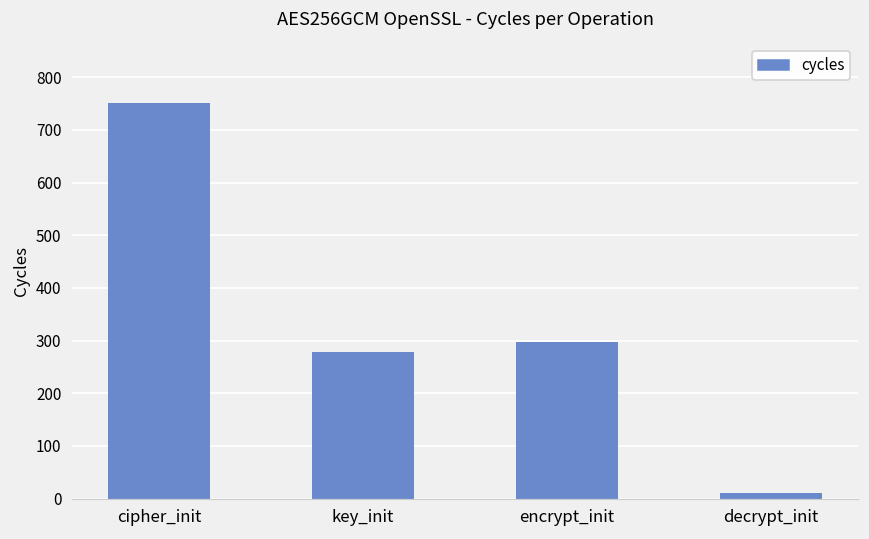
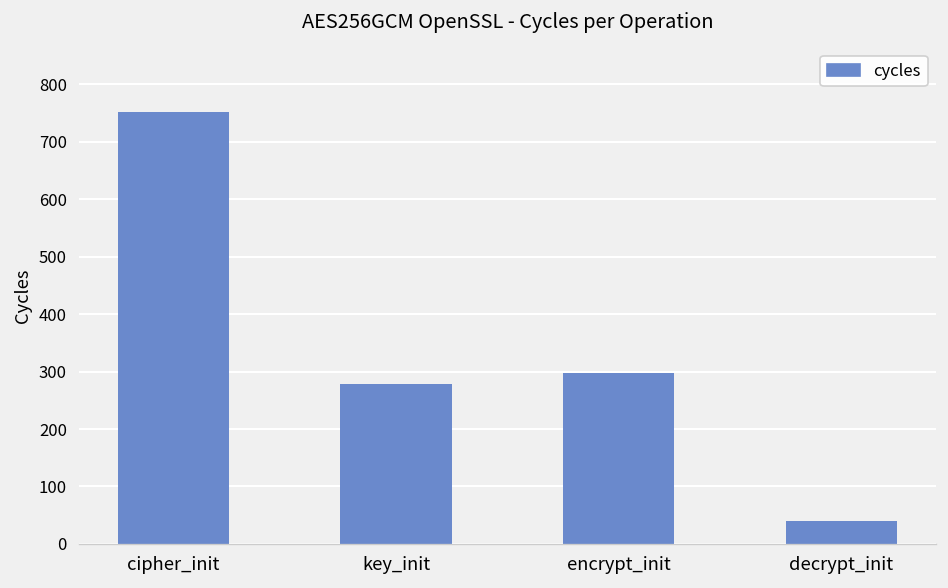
  {
    "cipher_init": 750,
    "key_init": 280,
    "encrypt_init": 300,
-   "decrypt_init": 10
+   "decrypt_init": 40
  }
